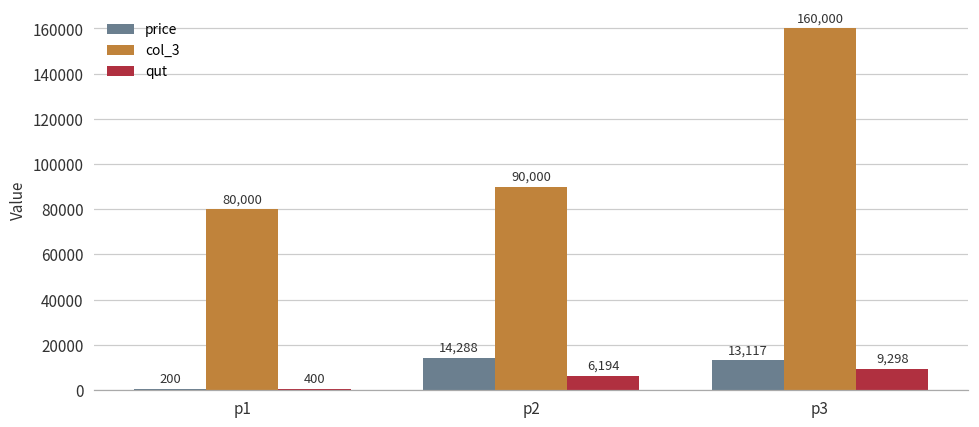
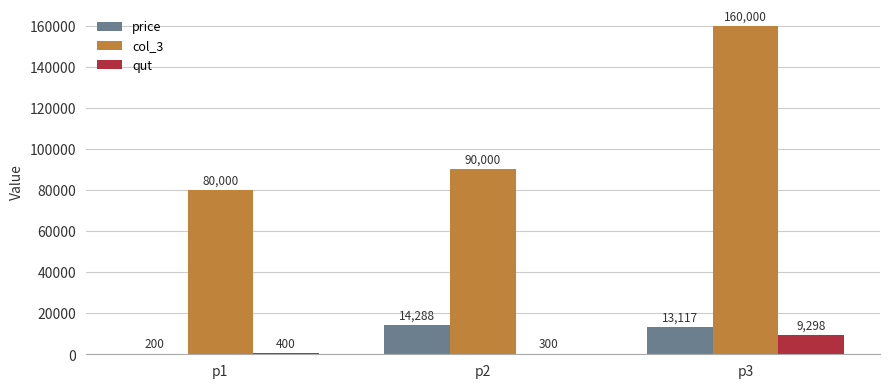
  {
    "price": {
      "p1": "200",
      "p2": "14,288",
      "p3": "13,117"
    },
    "col_3": {
      "p1": "80,000",
      "p2": "90,000",
      "p3": "160,000"
    },
    "qut": {
      "p1": "400",
-     "p2": "6,194",
+     "p2": "300",
      "p3": "9,298"
    }
  }
